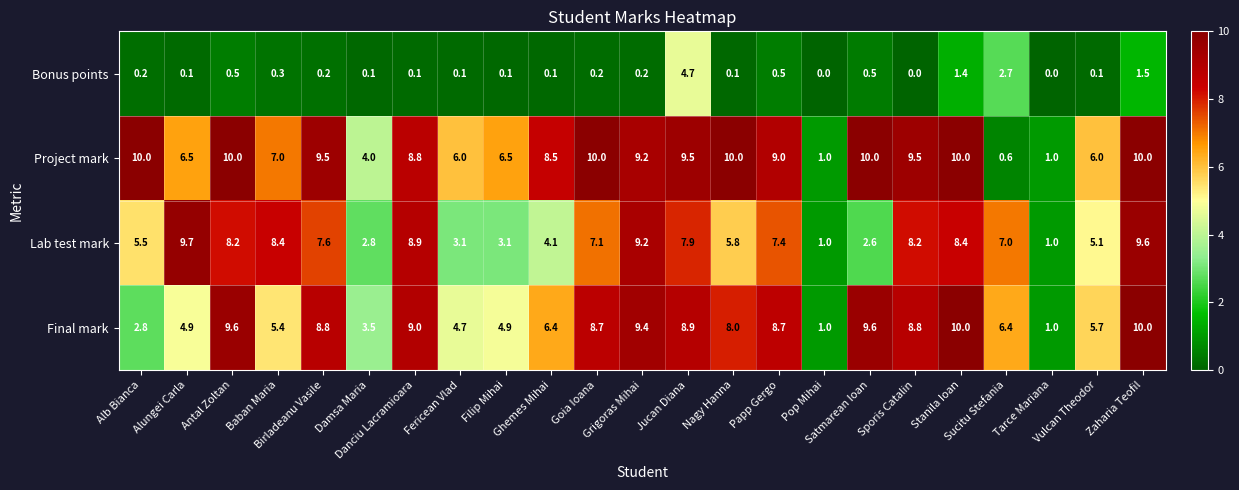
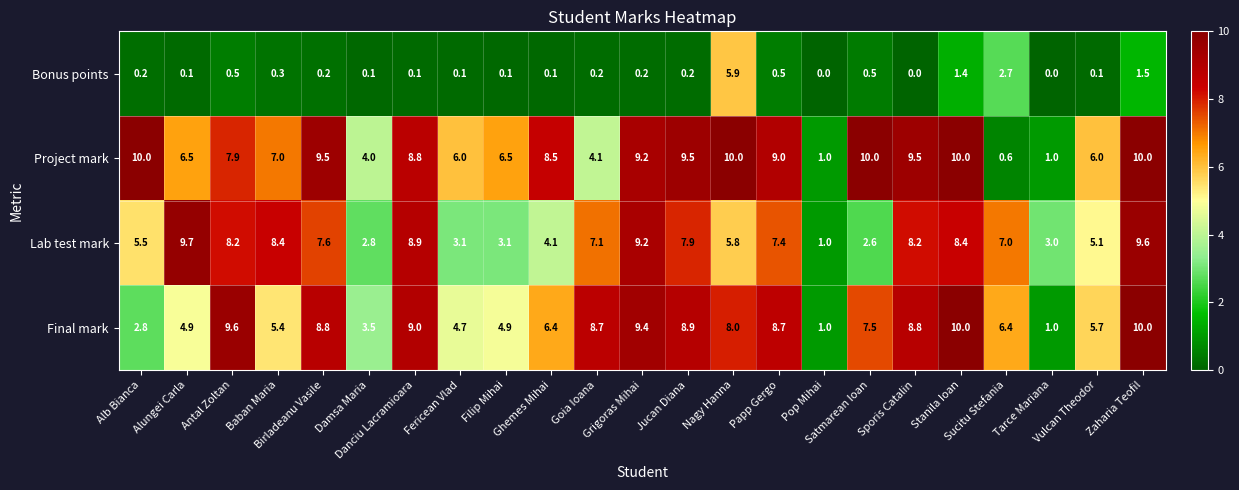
  {
    "Bonus points": {
      "Alb Bianca": 0.2,
      "Alungei Carla": 0.1,
      "Antal Zoltan": 0.5,
      "Baban Maria": 0.3,
      "Birladeanu Vasile": 0.2,
      "Damsa Maria": 0.1,
      "Danciu Lacramioara": 0.1,
      "Fericean Vlad": 0.1,
      "Filip Mihai": 0.1,
      "Ghemes Mihai": 0.1,
      "Goia Ioana": 0.2,
      "Grigoras Mihai": 0.2,
-     "Jucan Diana": 4.7,
-     "Nagy Hanna": 0.1,
+     "Jucan Diana": 0.2,
+     "Nagy Hanna": 5.9,
      "Papp Gergo": 0.5,
      "Pop Mihai": 0.0,
      "Satmarean Ioan": 0.5,
      "Sporis Catalin": 0.0,
      "Stanila Ioan": 1.4,
      "Sucitu Stefania": 2.7,
      "Tarce Mariana": 0.0,
      "Vulcan Theodor": 0.1,
      "Zaharia Teofil": 1.5
    },
    "Project mark": {
      "Alb Bianca": 10.0,
      "Alungei Carla": 6.5,
-     "Antal Zoltan": 10.0,
+     "Antal Zoltan": 7.9,
      "Baban Maria": 7.0,
      "Birladeanu Vasile": 9.5,
      "Damsa Maria": 4.0,
      "Danciu Lacramioara": 8.8,
      "Fericean Vlad": 6.0,
      "Filip Mihai": 6.5,
      "Ghemes Mihai": 8.5,
-     "Goia Ioana": 10.0,
+     "Goia Ioana": 4.1,
      "Grigoras Mihai": 9.2,
      "Jucan Diana": 9.5,
      "Nagy Hanna": 10.0,
      "Papp Gergo": 9.0,
      "Pop Mihai": 1.0,
      "Satmarean Ioan": 10.0,
      "Sporis Catalin": 9.5,
      "Stanila Ioan": 10.0,
      "Sucitu Stefania": 0.6,
      "Tarce Mariana": 1.0,
      "Vulcan Theodor": 6.0,
      "Zaharia Teofil": 10.0
    },
    "Lab test mark": {
      "Alb Bianca": 5.5,
      "Alungei Carla": 9.7,
      "Antal Zoltan": 8.2,
      "Baban Maria": 8.4,
      "Birladeanu Vasile": 7.6,
      "Damsa Maria": 2.8,
      "Danciu Lacramioara": 8.9,
      "Fericean Vlad": 3.1,
      "Filip Mihai": 3.1,
      "Ghemes Mihai": 4.1,
      "Goia Ioana": 7.1,
      "Grigoras Mihai": 9.2,
      "Jucan Diana": 7.9,
      "Nagy Hanna": 5.8,
      "Papp Gergo": 7.4,
      "Pop Mihai": 1.0,
      "Satmarean Ioan": 2.6,
      "Sporis Catalin": 8.2,
      "Stanila Ioan": 8.4,
      "Sucitu Stefania": 7.0,
-     "Tarce Mariana": 1.0,
+     "Tarce Mariana": 3.0,
      "Vulcan Theodor": 5.1,
      "Zaharia Teofil": 9.6
    },
    "Final mark": {
      "Alb Bianca": 2.8,
      "Alungei Carla": 4.9,
      "Antal Zoltan": 9.6,
      "Baban Maria": 5.4,
      "Birladeanu Vasile": 8.8,
      "Damsa Maria": 3.5,
      "Danciu Lacramioara": 9.0,
      "Fericean Vlad": 4.7,
      "Filip Mihai": 4.9,
      "Ghemes Mihai": 6.4,
      "Goia Ioana": 8.7,
      "Grigoras Mihai": 9.4,
      "Jucan Diana": 8.9,
      "Nagy Hanna": 8.0,
      "Papp Gergo": 8.7,
      "Pop Mihai": 1.0,
-     "Satmarean Ioan": 9.6,
+     "Satmarean Ioan": 7.5,
      "Sporis Catalin": 8.8,
      "Stanila Ioan": 10.0,
      "Sucitu Stefania": 6.4,
      "Tarce Mariana": 1.0,
      "Vulcan Theodor": 5.7,
      "Zaharia Teofil": 10.0
    }
  }
